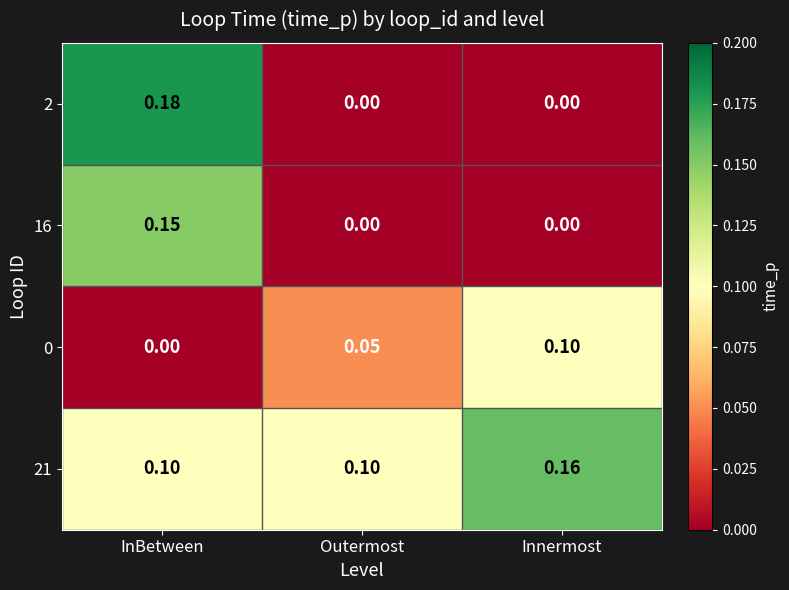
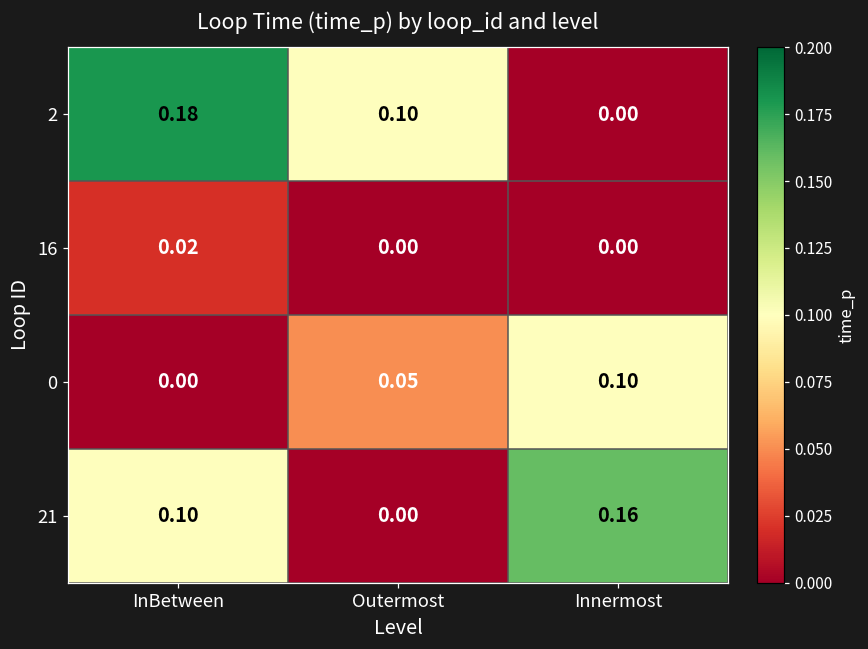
  {
    "2": {
      "InBetween": 0.18,
-     "Outermost": 0.00,
+     "Outermost": 0.10,
      "Innermost": 0.00
    },
    "16": {
-     "InBetween": 0.15,
+     "InBetween": 0.02,
      "Outermost": 0.00,
      "Innermost": 0.00
    },
    "0": {
      "InBetween": 0.00,
      "Outermost": 0.05,
      "Innermost": 0.10
    },
    "21": {
      "InBetween": 0.10,
-     "Outermost": 0.10,
+     "Outermost": 0.00,
      "Innermost": 0.16
    }
  }
